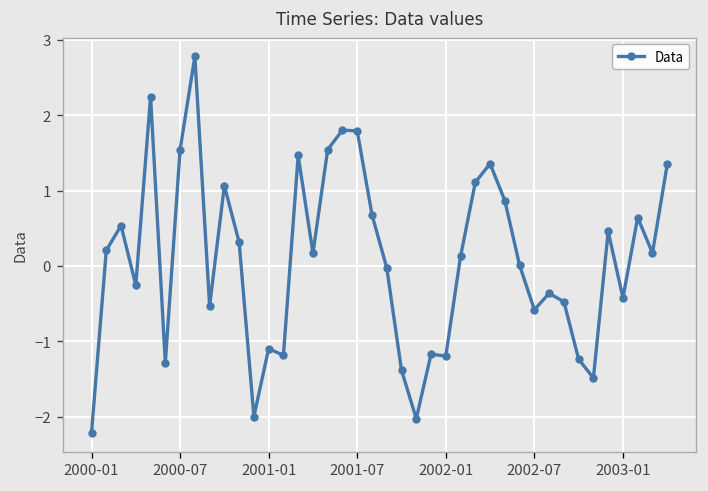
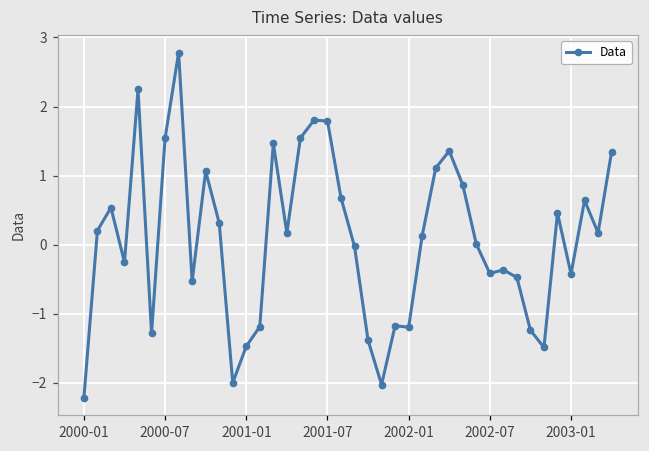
  {
    "2000-01": -2.2,
    "2000-07": 1.5,
-   "2001-01": -1.1,
+   "2001-01": -1.5,
    "2001-07": 1.8,
    "2002-01": -1.2,
-   "2002-07": -0.6,
+   "2002-07": -0.4,
    "2003-01": -0.4
  }
